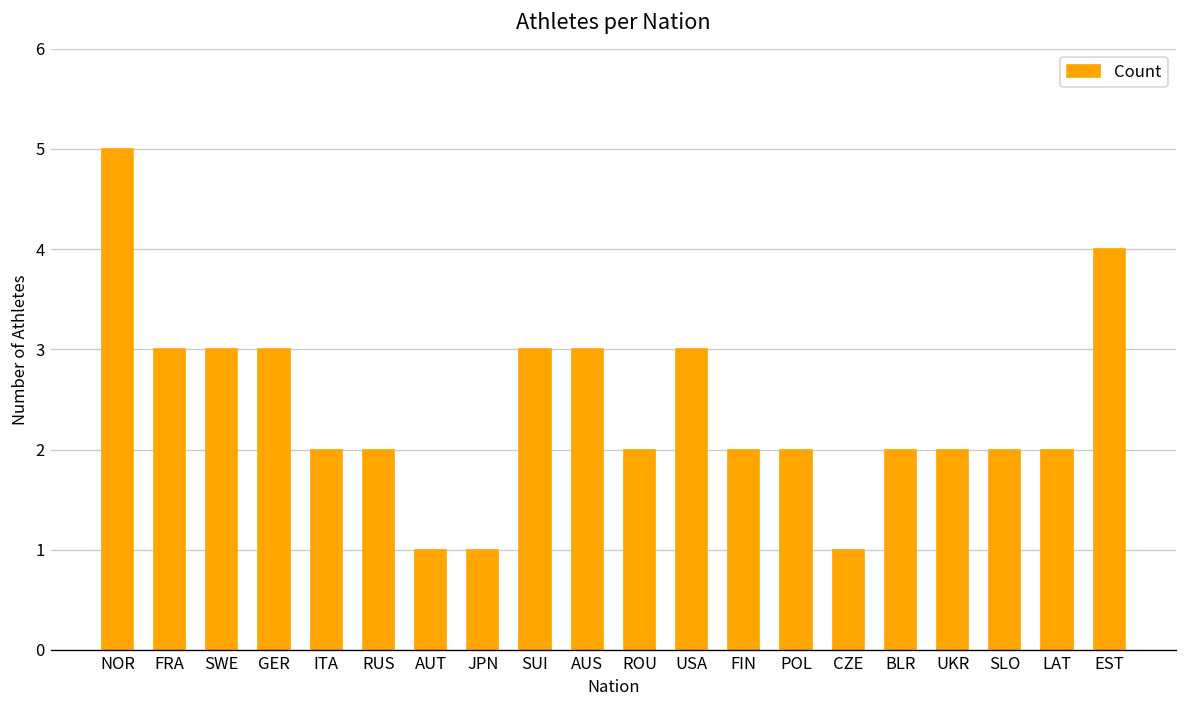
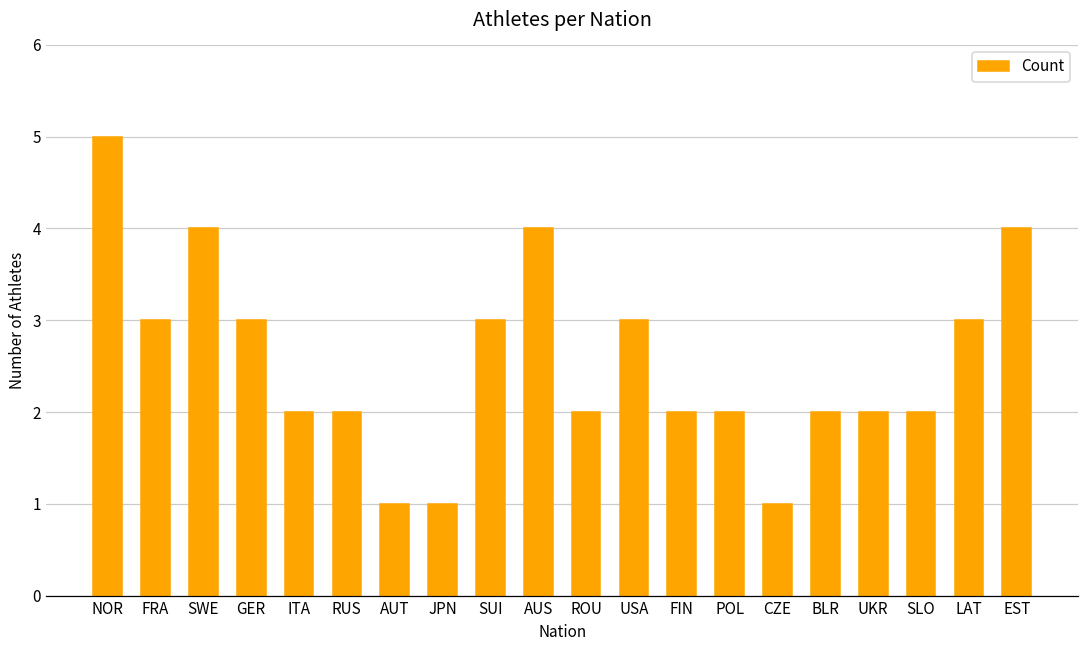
  {
    "NOR": 5,
    "FRA": 3,
-   "SWE": 3,
+   "SWE": 4,
    "GER": 3,
    "ITA": 2,
    "RUS": 2,
    "AUT": 1,
    "JPN": 1,
    "SUI": 3,
-   "AUS": 3,
+   "AUS": 4,
    "ROU": 2,
    "USA": 3,
    "FIN": 2,
    "POL": 2,
    "CZE": 1,
    "BLR": 2,
    "UKR": 2,
    "SLO": 2,
-   "LAT": 2,
+   "LAT": 3,
    "EST": 4
  }
